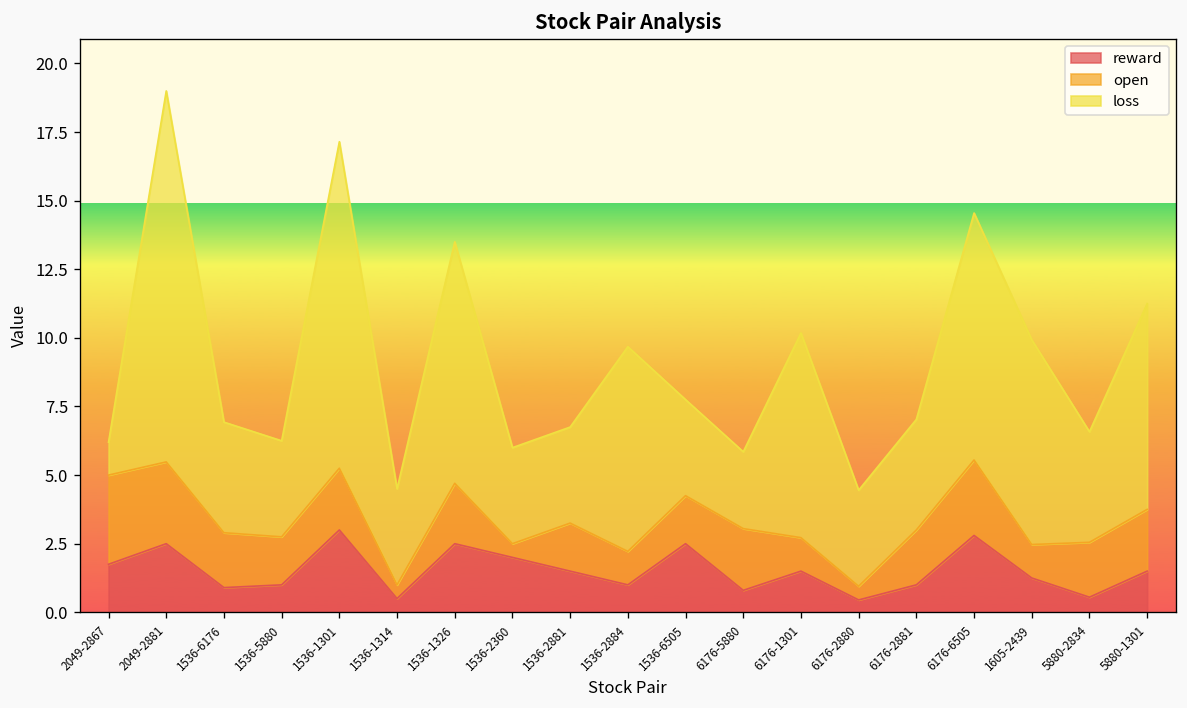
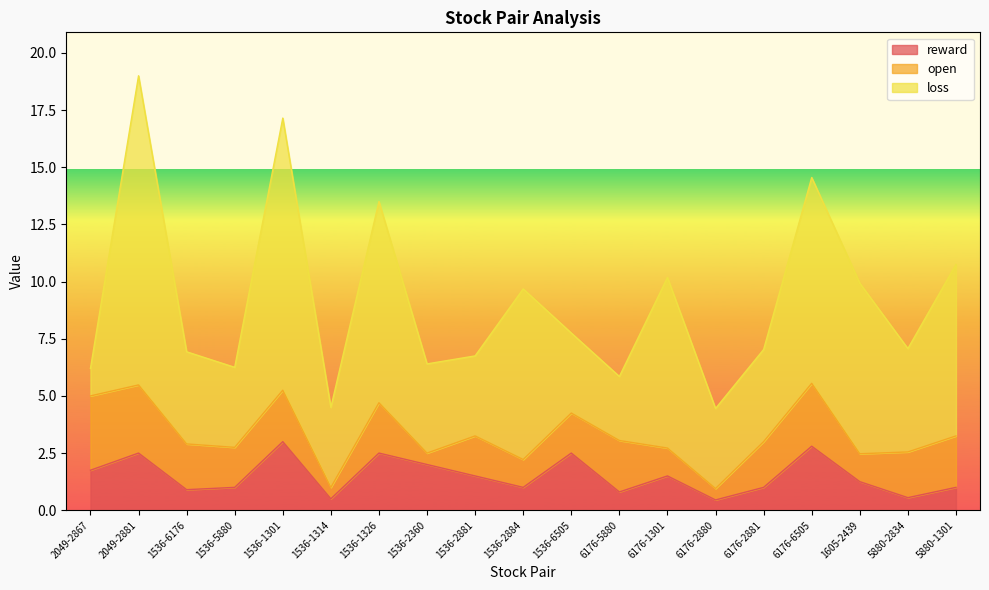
  {
    "reward": {
      "2049-2867": 1.8,
      "2049-2881": 2.5,
      "1536-6176": 0.9,
      "1536-5880": 1.0,
      "1536-1301": 3.0,
      "1536-1314": 0.5,
      "1536-1326": 2.5,
      "1536-2360": 2.0,
      "1536-2881": 1.5,
      "1536-2884": 1.0,
      "1536-6505": 2.5,
      "6176-5880": 0.8,
      "6176-1301": 1.5,
      "6176-2880": 0.5,
      "6176-2881": 1.0,
      "6176-6505": 2.8,
      "1605-2439": 1.3,
      "5880-2834": 0.6,
-     "5880-1301": 1.5
+     "5880-1301": 1.0
    },
    "open": {
      "2049-2867": 3.3,
      "2049-2881": 3.0,
      "1536-6176": 2.0,
      "1536-5880": 1.8,
      "1536-1301": 2.3,
      "1536-1314": 0.5,
      "1536-1326": 2.2,
      "1536-2360": 0.5,
      "1536-2881": 1.8,
      "1536-2884": 1.2,
      "1536-6505": 1.8,
      "6176-5880": 2.3,
      "6176-1301": 1.2,
      "6176-2880": 0.5,
      "6176-2881": 2.0,
      "6176-6505": 2.8,
      "1605-2439": 1.2,
      "5880-2834": 2.0,
      "5880-1301": 2.3
    },
    "loss": {
      "2049-2867": 1.2,
      "2049-2881": 13.5,
      "1536-6176": 4.0,
      "1536-5880": 3.5,
      "1536-1301": 11.9,
      "1536-1314": 3.5,
      "1536-1326": 8.8,
-     "1536-2360": 3.5,
+     "1536-2360": 3.9,
      "1536-2881": 3.5,
      "1536-2884": 7.5,
      "1536-6505": 3.5,
      "6176-5880": 2.8,
      "6176-1301": 7.5,
      "6176-2880": 3.5,
      "6176-2881": 4.0,
      "6176-6505": 9.0,
      "1605-2439": 7.5,
-     "5880-2834": 4.0,
+     "5880-2834": 4.5,
      "5880-1301": 7.5
    }
  }
